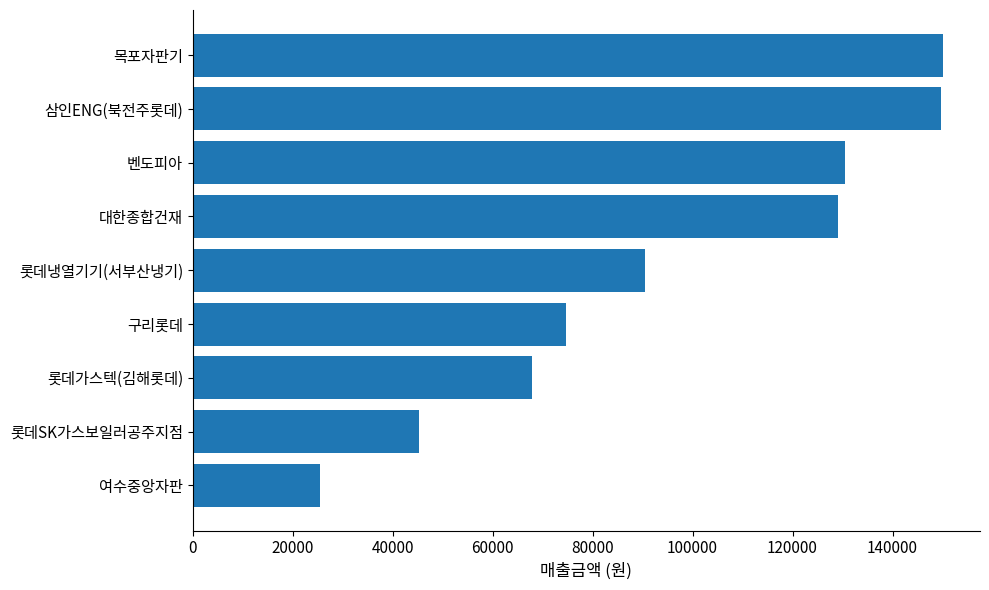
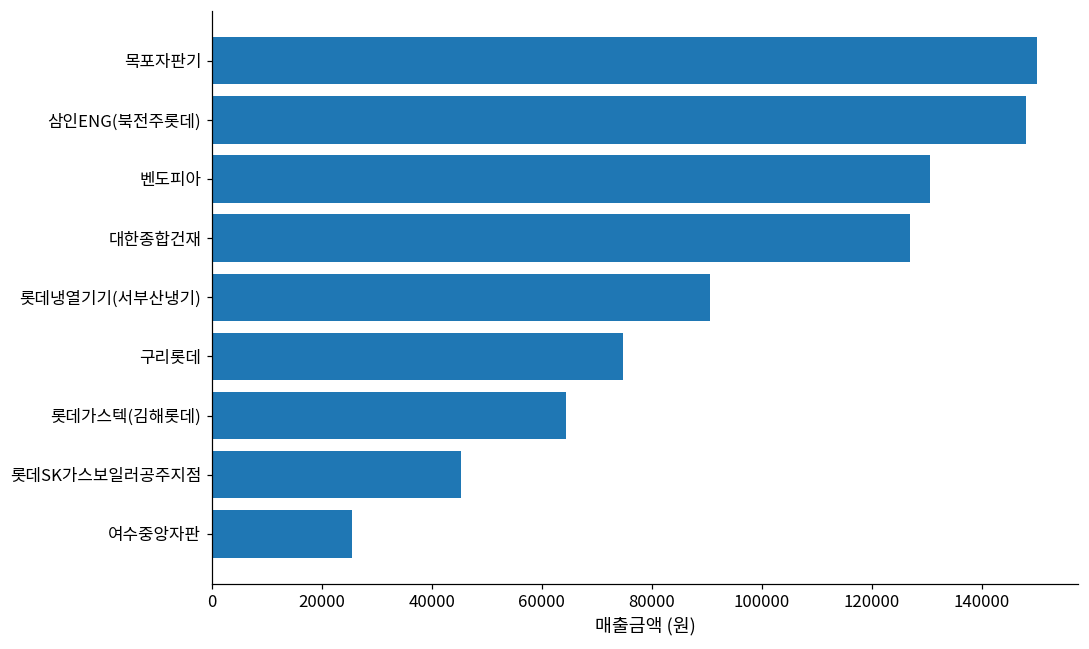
  {
    "목포자판기": 150000,
-   "삼인ENG(북전주롯데)": 150000,
+   "삼인ENG(북전주롯데)": 148000,
    "벤도피아": 131000,
-   "대한종합건재": 129000,
+   "대한종합건재": 127000,
    "롯데냉열기기(서부산냉기)": 91000,
    "구리롯데": 75000,
-   "롯데가스텍(김해롯데)": 68000,
+   "롯데가스텍(김해롯데)": 64000,
    "롯데SK가스보일러공주지점": 45000,
    "여수중앙자판": 26000
  }
